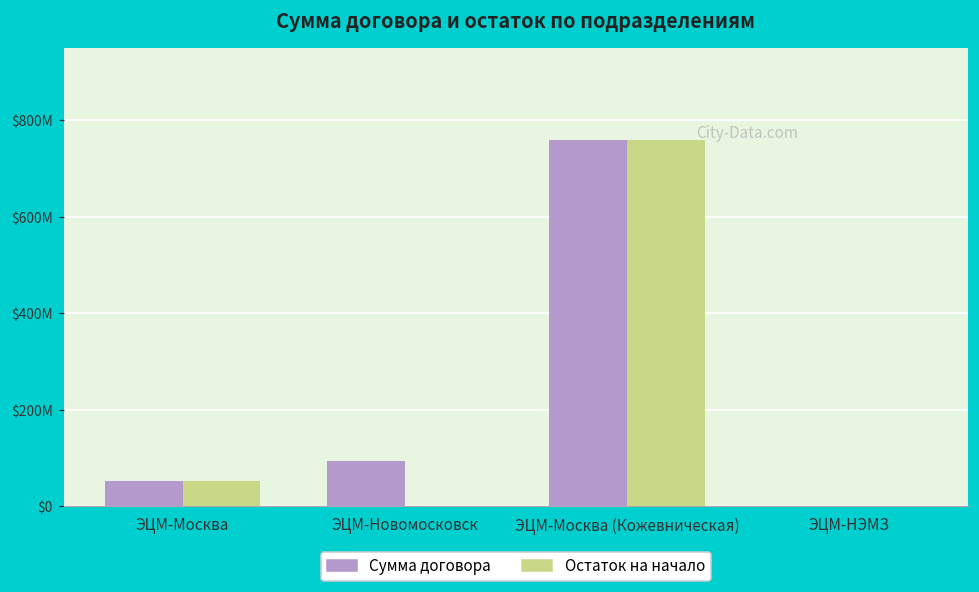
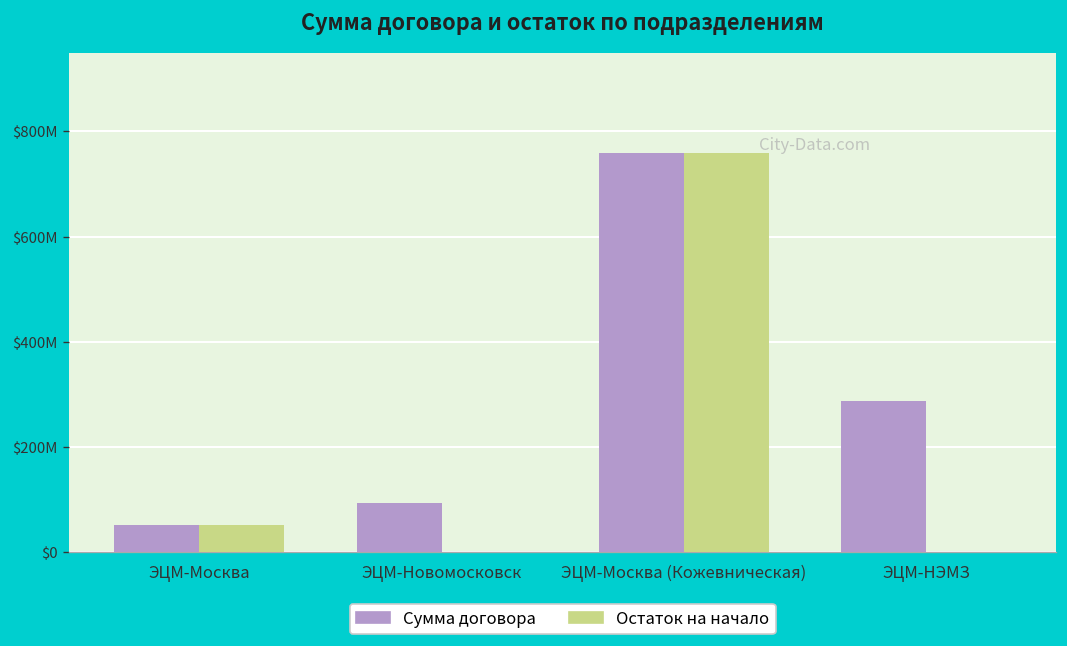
  {
    "Сумма договора": {
      "ЭЦМ-Москва": "$50000000",
      "ЭЦМ-Новомосковск": "$90000000",
      "ЭЦМ-Москва (Кожевническая)": "$760000000",
-     "ЭЦМ-НЭМЗ": "$0"
+     "ЭЦМ-НЭМЗ": "$290000000"
    },
    "Остаток на начало": {
      "ЭЦМ-Москва": "$50000000",
      "ЭЦМ-Новомосковск": "$0",
      "ЭЦМ-Москва (Кожевническая)": "$760000000"
    }
  }
